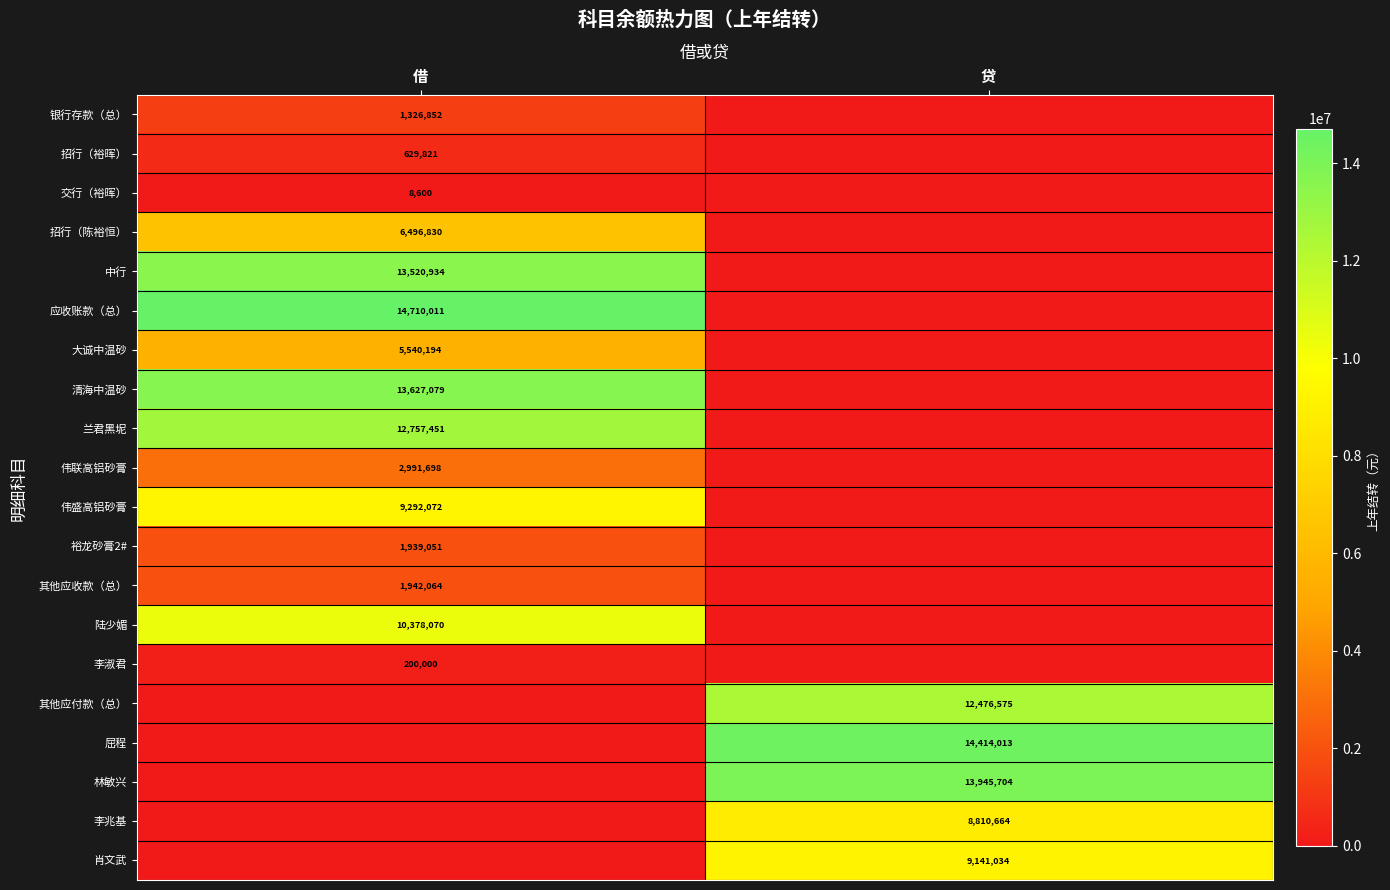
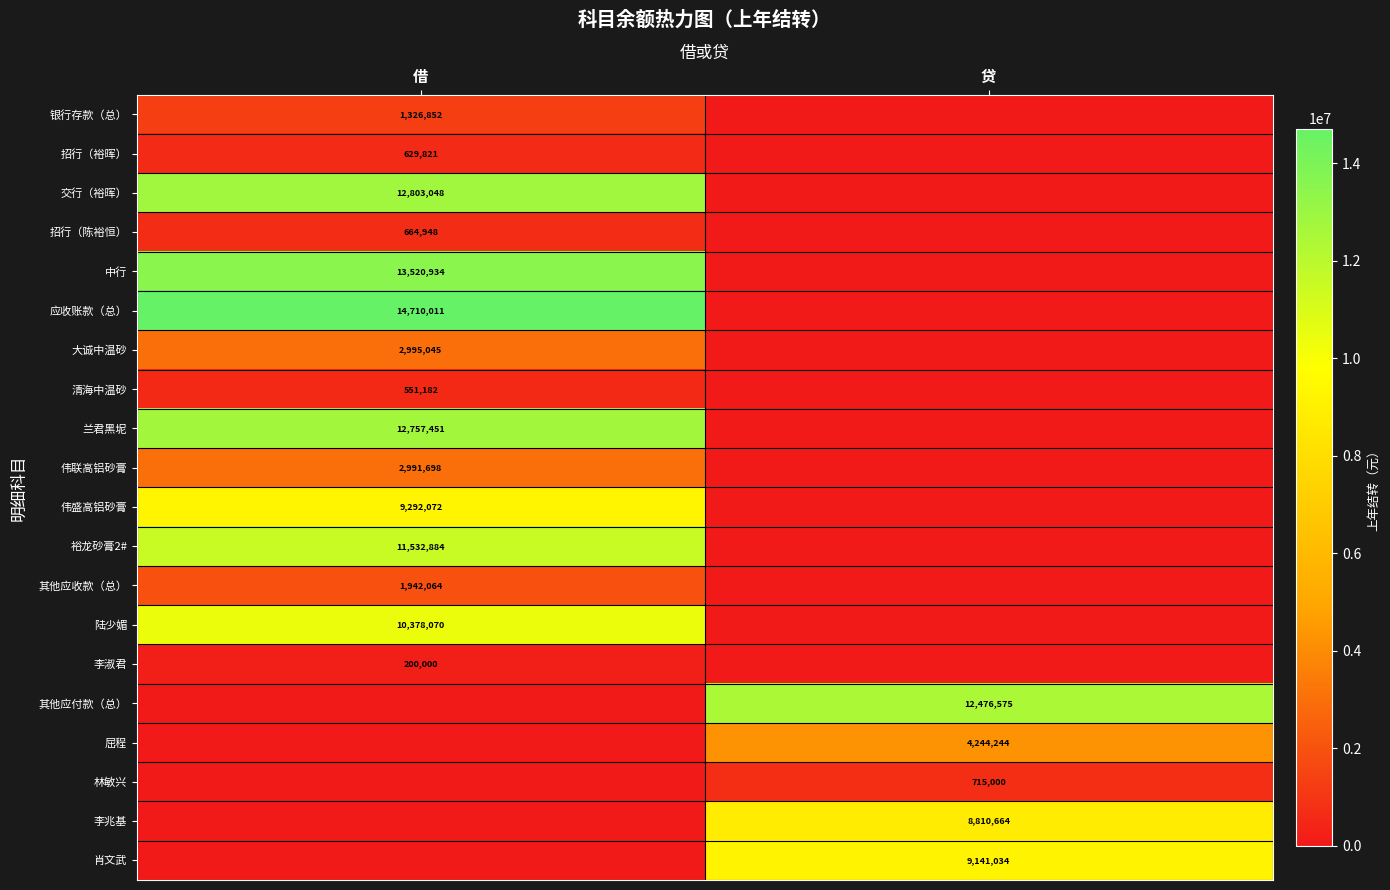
  {
    "银行存款（总）": {
      "借": "1,326,852"
    },
    "招行（裕晖）": {
      "借": "629,821"
    },
    "交行（裕晖）": {
-     "借": "8,600"
+     "借": "12,803,048"
    },
    "招行（陈裕恒）": {
-     "借": "6,496,830"
+     "借": "664,948"
    },
    "中行": {
      "借": "13,520,934"
    },
    "应收账款（总）": {
      "借": "14,710,011"
    },
    "大诚中温砂": {
-     "借": "5,540,194"
+     "借": "2,995,045"
    },
    "清海中温砂": {
-     "借": "13,627,079"
+     "借": "551,182"
    },
    "兰君黑坭": {
      "借": "12,757,451"
    },
    "伟联高铝砂膏": {
      "借": "2,991,698"
    },
    "伟盛高铝砂膏": {
      "借": "9,292,072"
    },
    "裕龙砂膏2#": {
-     "借": "1,939,051"
+     "借": "11,532,884"
    },
    "其他应收款（总）": {
      "借": "1,942,064"
    },
    "陆少媚": {
      "借": "10,378,070"
    },
    "李淑君": {
      "借": "200,000"
    },
    "其他应付款（总）": {
      "贷": "12,476,575"
    },
    "屈程": {
-     "贷": "14,414,013"
+     "贷": "4,244,244"
    },
    "林敏兴": {
-     "贷": "13,945,704"
+     "贷": "715,000"
    },
    "李兆基": {
      "贷": "8,810,664"
    },
    "肖文武": {
      "贷": "9,141,034"
    }
  }
